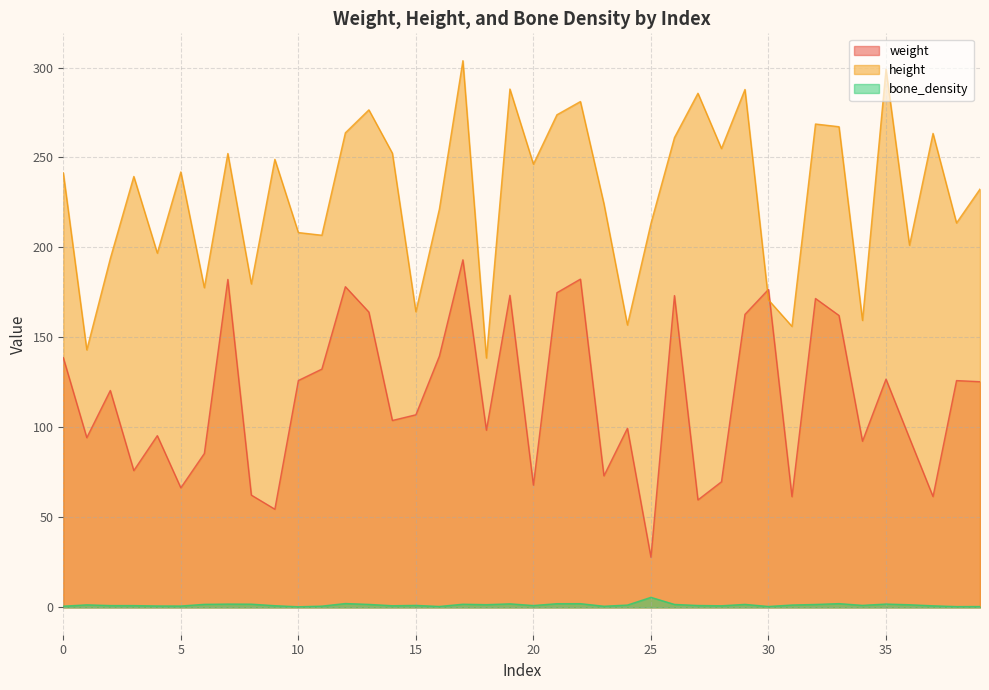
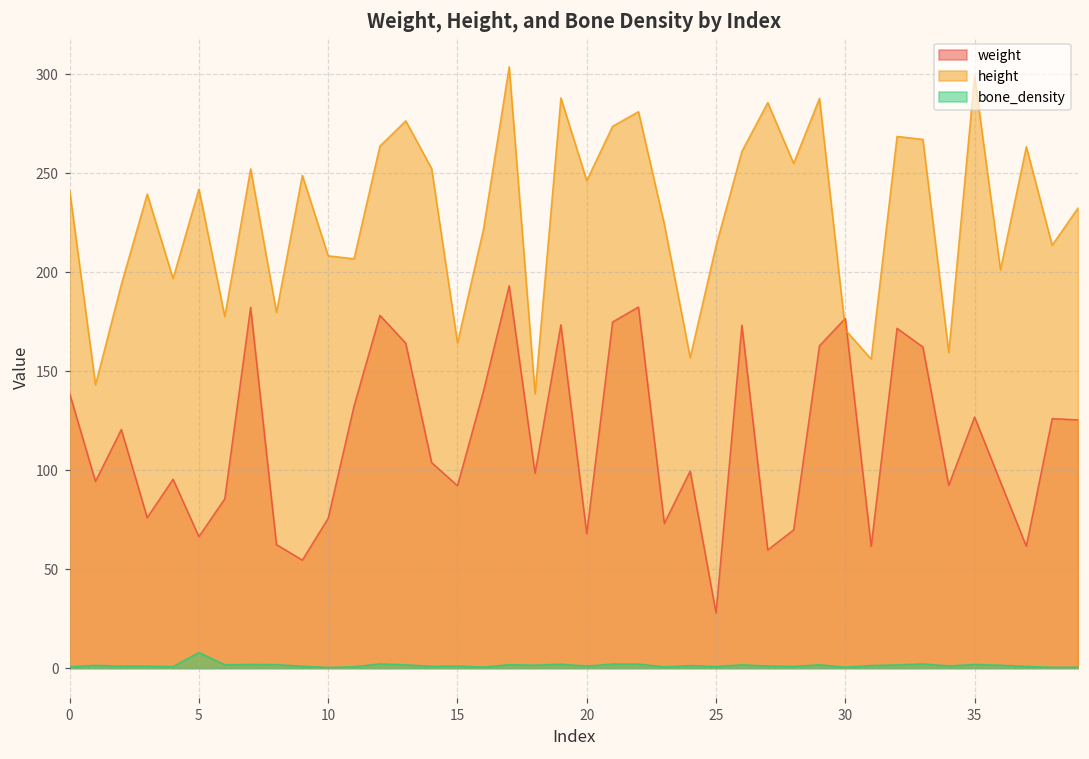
  {
    "weight": {
      "0": 139,
      "5": 66,
-     "10": 126,
-     "15": 107,
+     "10": 76,
+     "15": 92,
      "20": 68,
      "25": 28,
      "30": 177,
      "35": 127
    },
    "height": {
      "0": 241,
      "5": 242,
      "10": 208,
      "15": 164,
      "20": 246,
      "25": 213,
      "30": 171
    },
    "bone_density": {
      "0": 1,
-     "5": 1,
+     "5": 8,
      "10": 0,
      "15": 1,
      "20": 1,
-     "25": 6,
+     "25": 1,
      "30": 1,
      "35": 2
    }
  }
